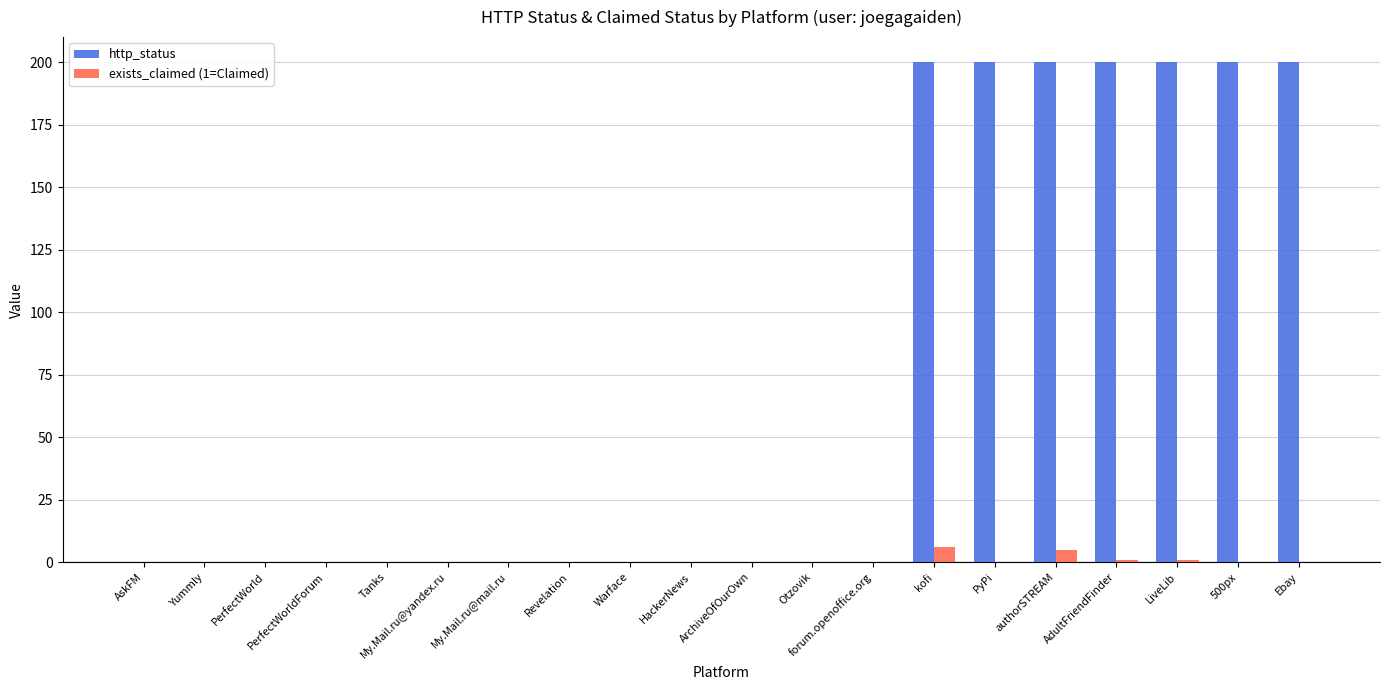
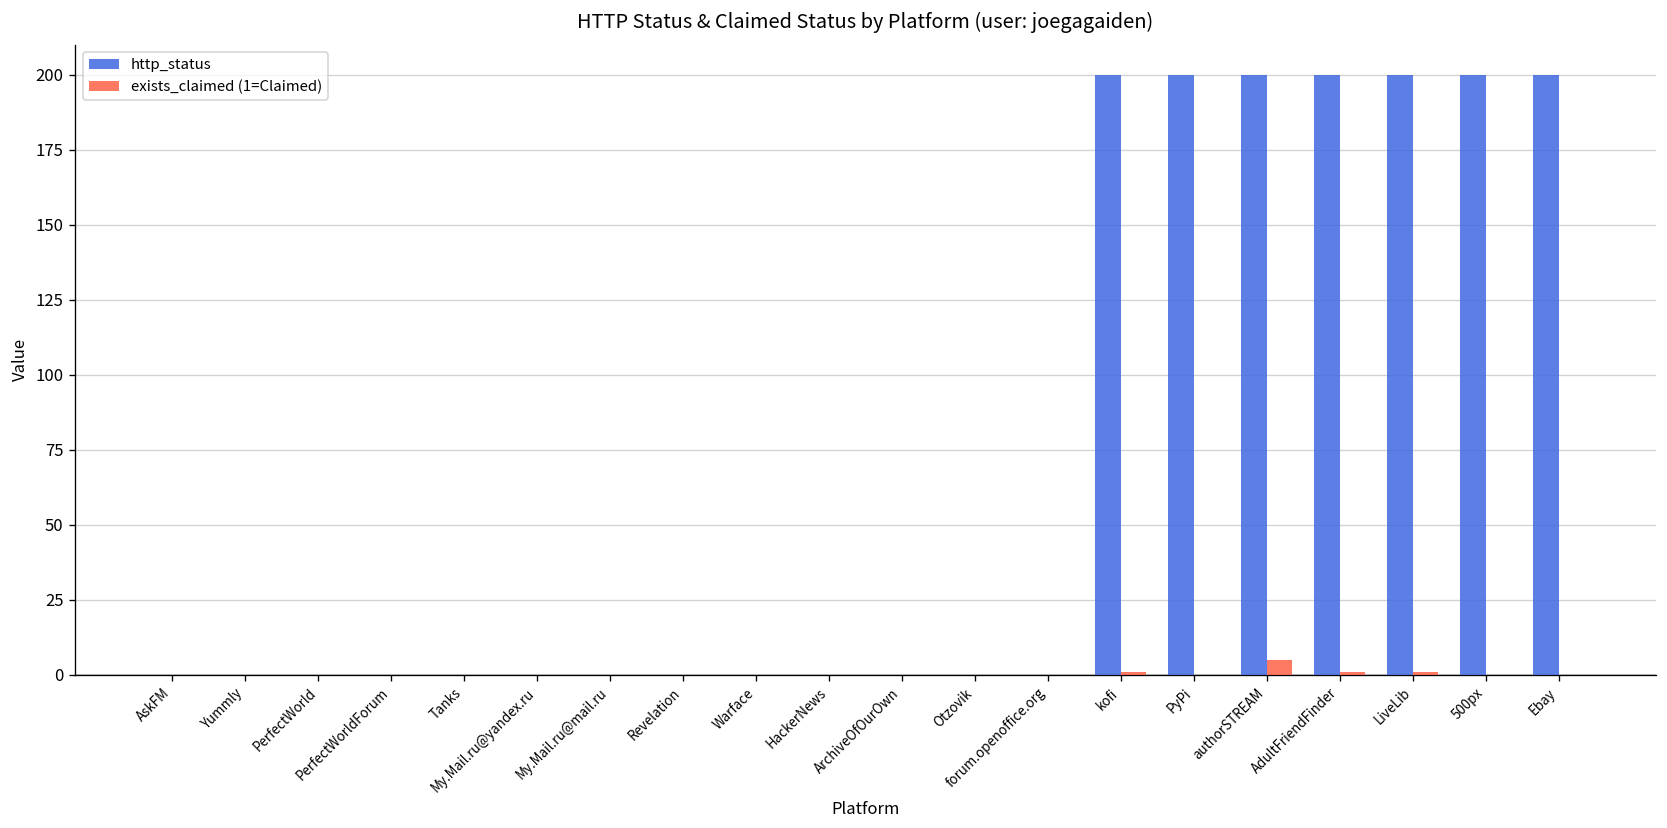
  {
    "http_status": {
      "AskFM": 0,
      "Yummly": 0,
      "PerfectWorld": 0,
      "PerfectWorldForum": 0,
      "Tanks": 0,
      "My.Mail.ru@yandex.ru": 0,
      "My.Mail.ru@mail.ru": 0,
      "Revelation": 0,
      "Warface": 0,
      "HackerNews": 0,
      "ArchiveOfOurOwn": 0,
      "Otzovik": 0,
      "forum.openoffice.org": 0,
      "kofi": 200,
      "PyPi": 200,
      "authorSTREAM": 200,
      "AdultFriendFinder": 200,
      "LiveLib": 200,
      "500px": 200,
      "Ebay": 200
    },
    "exists_claimed (1=Claimed)": {
      "AskFM": 0,
      "Yummly": 0,
      "PerfectWorld": 0,
      "PerfectWorldForum": 0,
      "Tanks": 0,
      "My.Mail.ru@yandex.ru": 0,
      "My.Mail.ru@mail.ru": 0,
      "Revelation": 0,
      "Warface": 0,
      "HackerNews": 0,
      "ArchiveOfOurOwn": 0,
      "Otzovik": 0,
      "forum.openoffice.org": 0,
-     "kofi": 6,
+     "kofi": 1,
      "PyPi": 0,
      "authorSTREAM": 5,
      "AdultFriendFinder": 1,
      "LiveLib": 1,
      "500px": 0,
      "Ebay": 0
    }
  }
